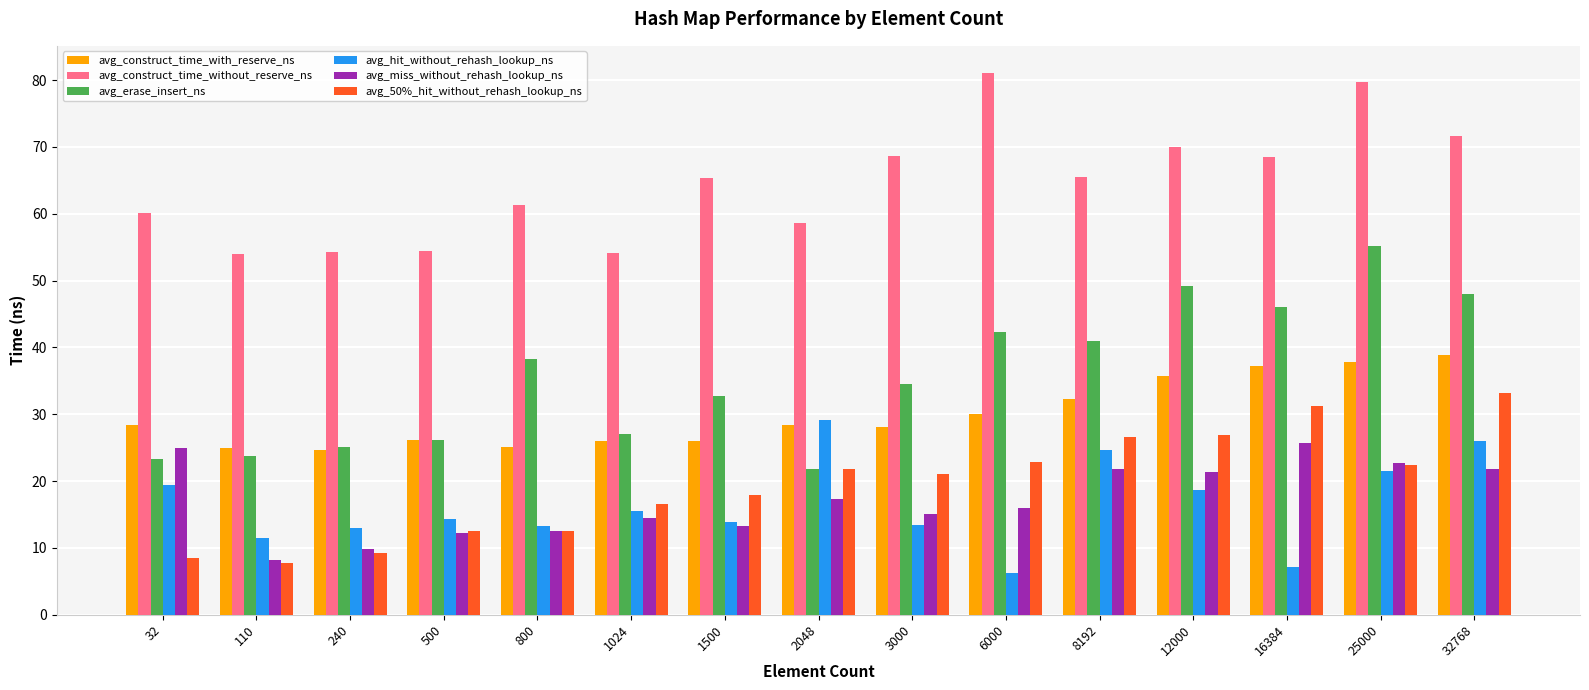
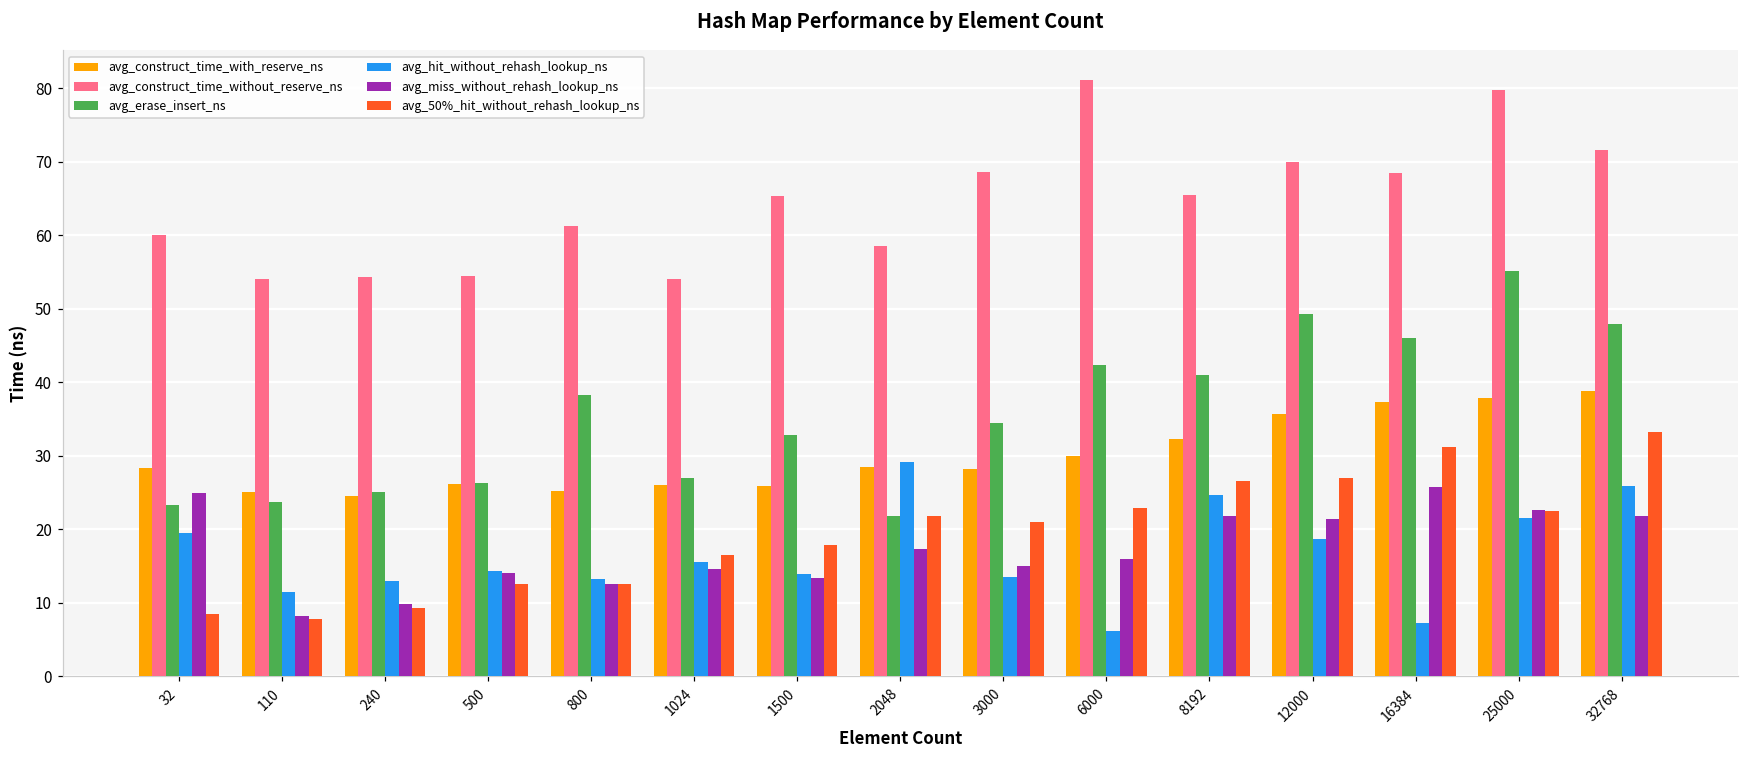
  {
    "avg_construct_time_with_reserve_ns": {
      "32": 28,
      "110": 25,
      "240": 25,
      "500": 26,
      "800": 25,
      "1024": 26,
      "1500": 26,
      "2048": 28,
      "3000": 28,
      "6000": 30,
      "8192": 32,
      "12000": 36,
      "16384": 37,
      "25000": 38,
      "32768": 39
    },
    "avg_construct_time_without_reserve_ns": {
      "32": 60,
      "110": 54,
      "240": 54,
      "500": 54,
      "800": 61,
      "1024": 54,
      "1500": 65,
      "2048": 59,
      "3000": 69,
      "6000": 81,
      "8192": 65,
      "12000": 70,
      "16384": 68,
      "25000": 80,
      "32768": 72
    },
    "avg_erase_insert_ns": {
      "32": 23,
      "110": 24,
      "240": 25,
      "500": 26,
      "800": 38,
      "1024": 27,
      "1500": 33,
      "2048": 22,
      "3000": 34,
      "6000": 42,
      "8192": 41,
      "12000": 49,
      "16384": 46,
      "25000": 55,
      "32768": 48
    },
    "avg_hit_without_rehash_lookup_ns": {
      "32": 19,
      "110": 11,
      "240": 13,
      "500": 14,
      "800": 13,
      "1024": 16,
      "1500": 14,
      "2048": 29,
      "3000": 13,
      "6000": 6,
      "8192": 25,
      "12000": 19,
      "16384": 7,
      "25000": 21,
      "32768": 26
    },
    "avg_miss_without_rehash_lookup_ns": {
      "32": 25,
      "110": 8,
      "240": 10,
-     "500": 12,
+     "500": 14,
      "800": 12,
      "1024": 15,
      "1500": 13,
      "2048": 17,
      "3000": 15,
      "6000": 16,
      "8192": 22,
      "12000": 21,
      "16384": 26,
      "25000": 23,
      "32768": 22
    },
    "avg_50%_hit_without_rehash_lookup_ns": {
      "32": 8,
      "110": 8,
      "240": 9,
      "500": 13,
      "800": 13,
      "1024": 17,
      "1500": 18,
      "2048": 22,
      "3000": 21,
      "6000": 23,
      "8192": 27,
      "12000": 27,
      "16384": 31,
      "25000": 22,
      "32768": 33
    }
  }
